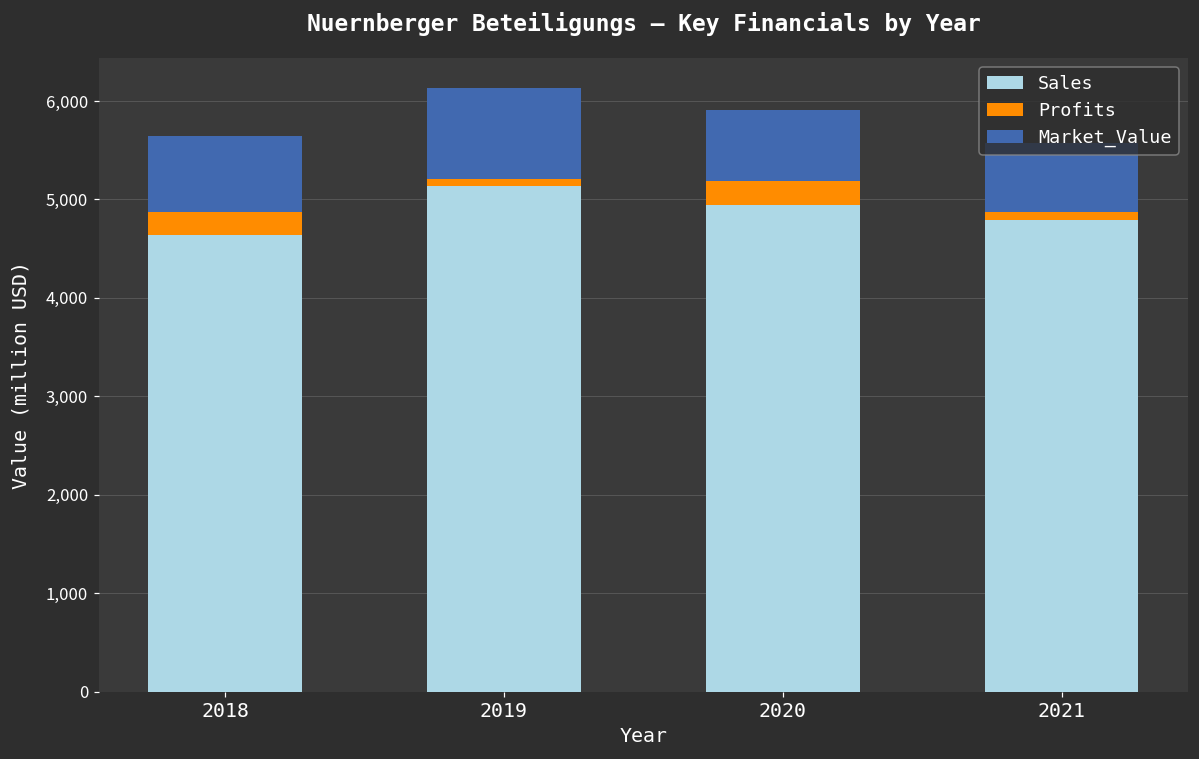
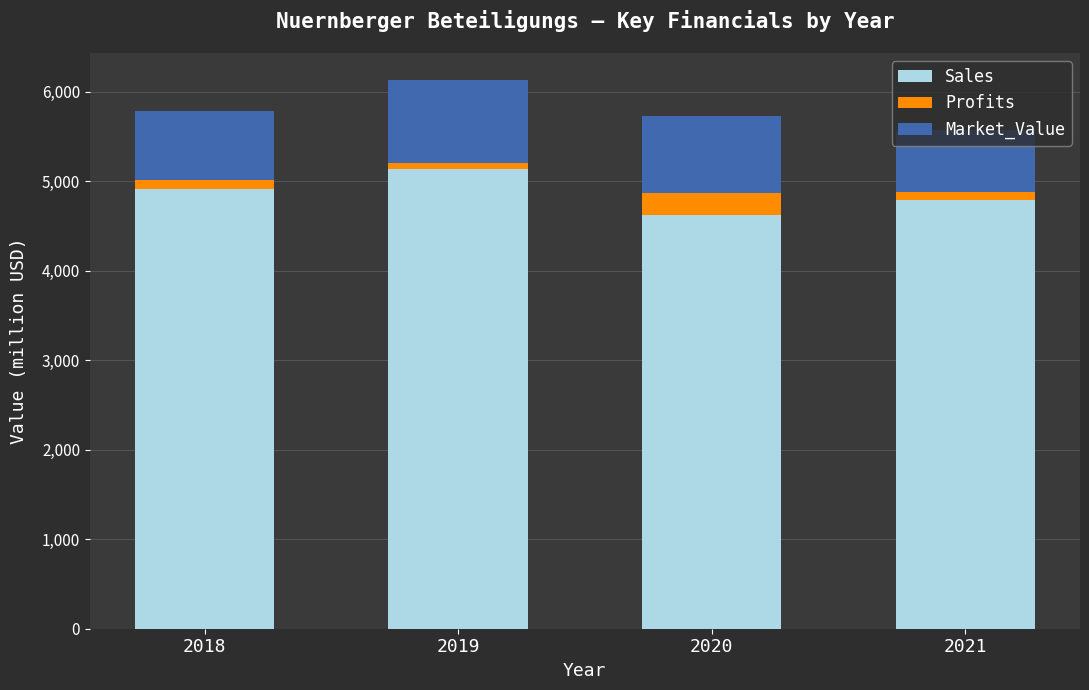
  {
    "Sales": {
-     "2018": "4,600",
+     "2018": "4,900",
      "2019": "5,100",
-     "2020": "4,900",
+     "2020": "4,600",
      "2021": "4,800"
    },
    "Profits": {
-     "2018": "200",
+     "2018": "100",
      "2019": "100",
      "2020": "200",
      "2021": "100"
    },
    "Market_Value": {
      "2018": "800",
      "2019": "900",
-     "2020": "700"
+     "2020": "900"
    }
  }
